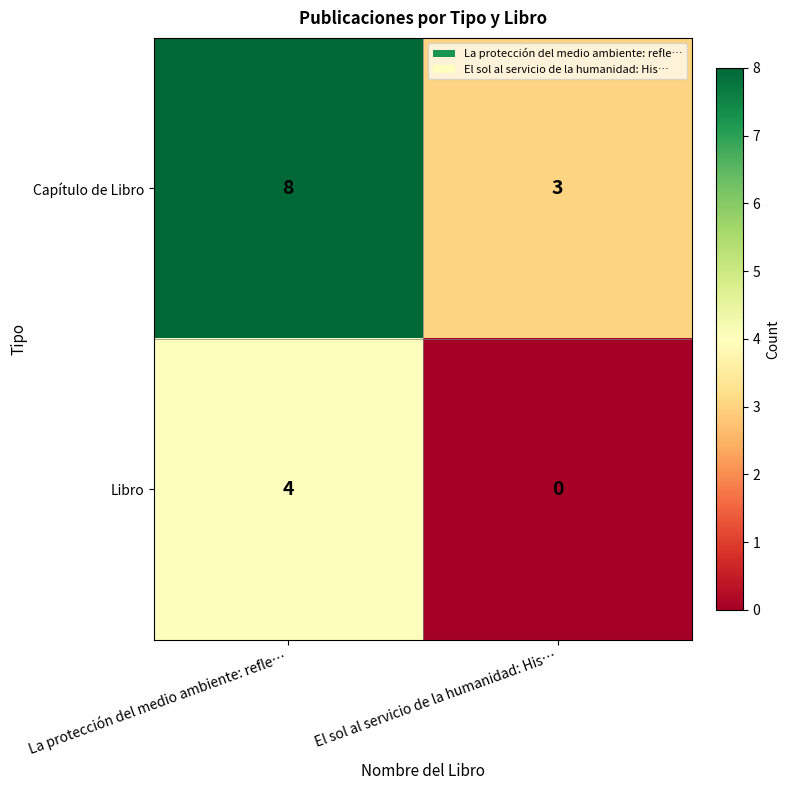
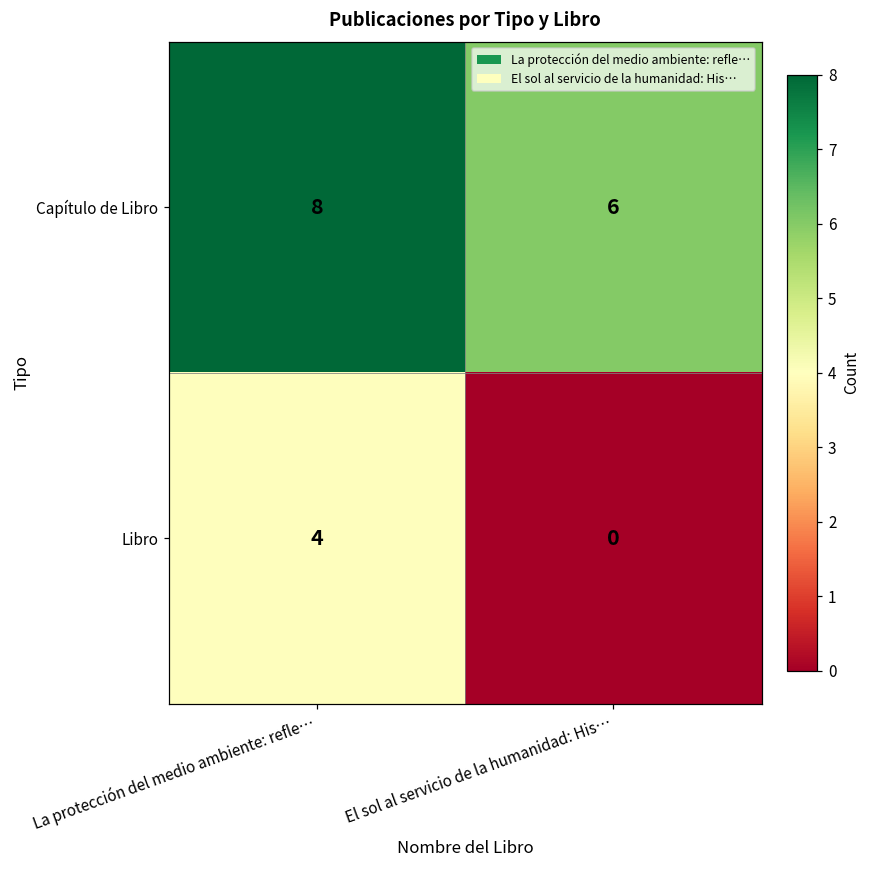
  {
    "Capítulo de Libro": {
      "La protección del medio ambiente: refle…": 8,
-     "El sol al servicio de la humanidad: His…": 3
+     "El sol al servicio de la humanidad: His…": 6
    },
    "Libro": {
      "La protección del medio ambiente: refle…": 4,
      "El sol al servicio de la humanidad: His…": 0
    }
  }
